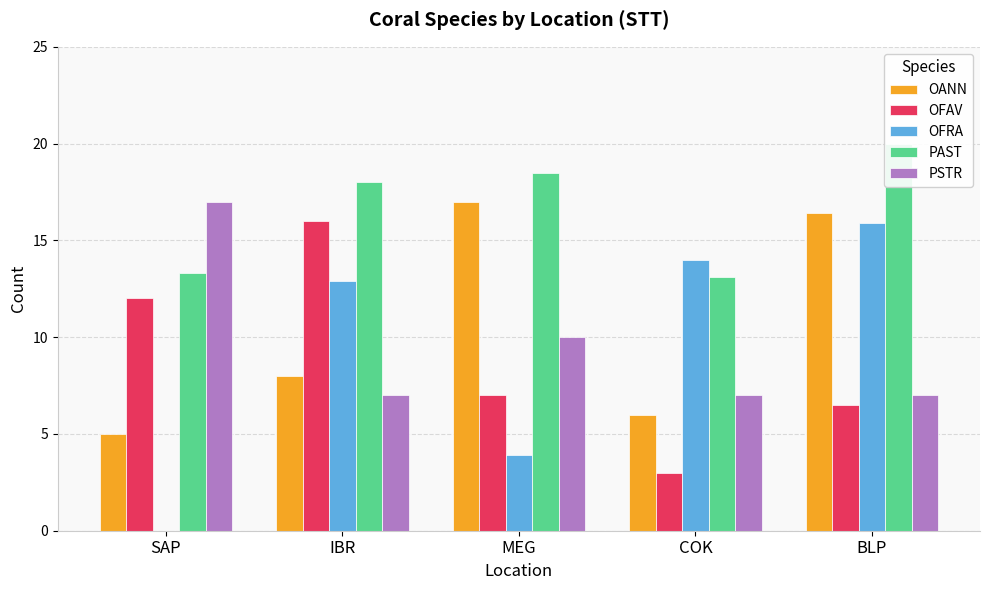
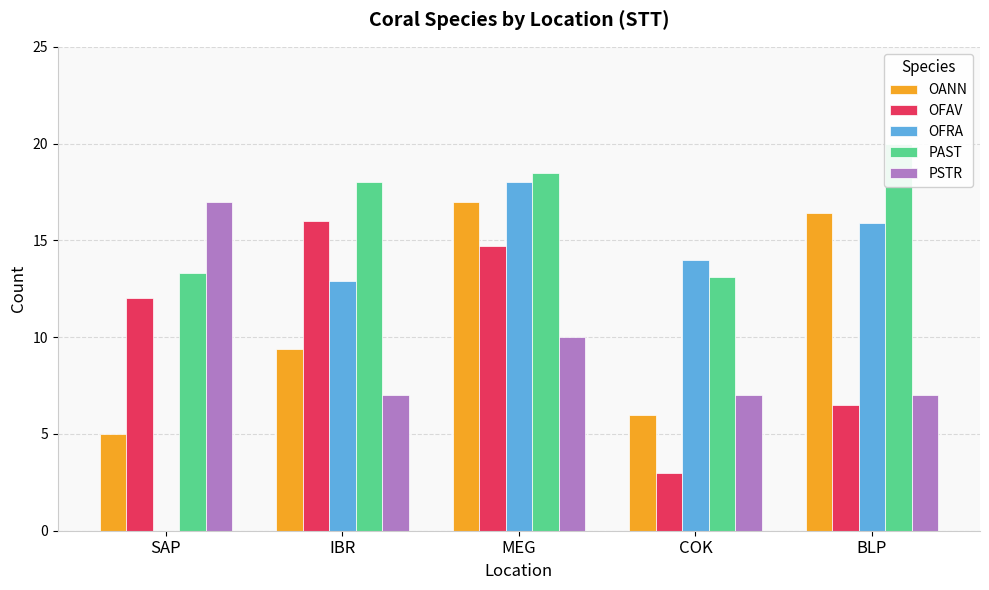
  {
    "OANN": {
      "SAP": 5.0,
-     "IBR": 8.0,
+     "IBR": 9.4,
      "MEG": 17.0,
      "COK": 6.0,
      "BLP": 16.4
    },
    "OFAV": {
      "SAP": 12.0,
      "IBR": 16.0,
-     "MEG": 7.0,
+     "MEG": 14.7,
      "COK": 3.0,
      "BLP": 6.5
    },
    "OFRA": {
      "SAP": 0.0,
      "IBR": 12.9,
-     "MEG": 3.9,
+     "MEG": 18.0,
      "COK": 14.0,
      "BLP": 15.9
    },
    "PAST": {
      "SAP": 13.3,
      "IBR": 18.0,
      "MEG": 18.5,
      "COK": 13.1
    },
    "PSTR": {
      "SAP": 17.0,
      "IBR": 7.0,
      "MEG": 10.0,
      "COK": 7.0,
      "BLP": 7.0
    }
  }
